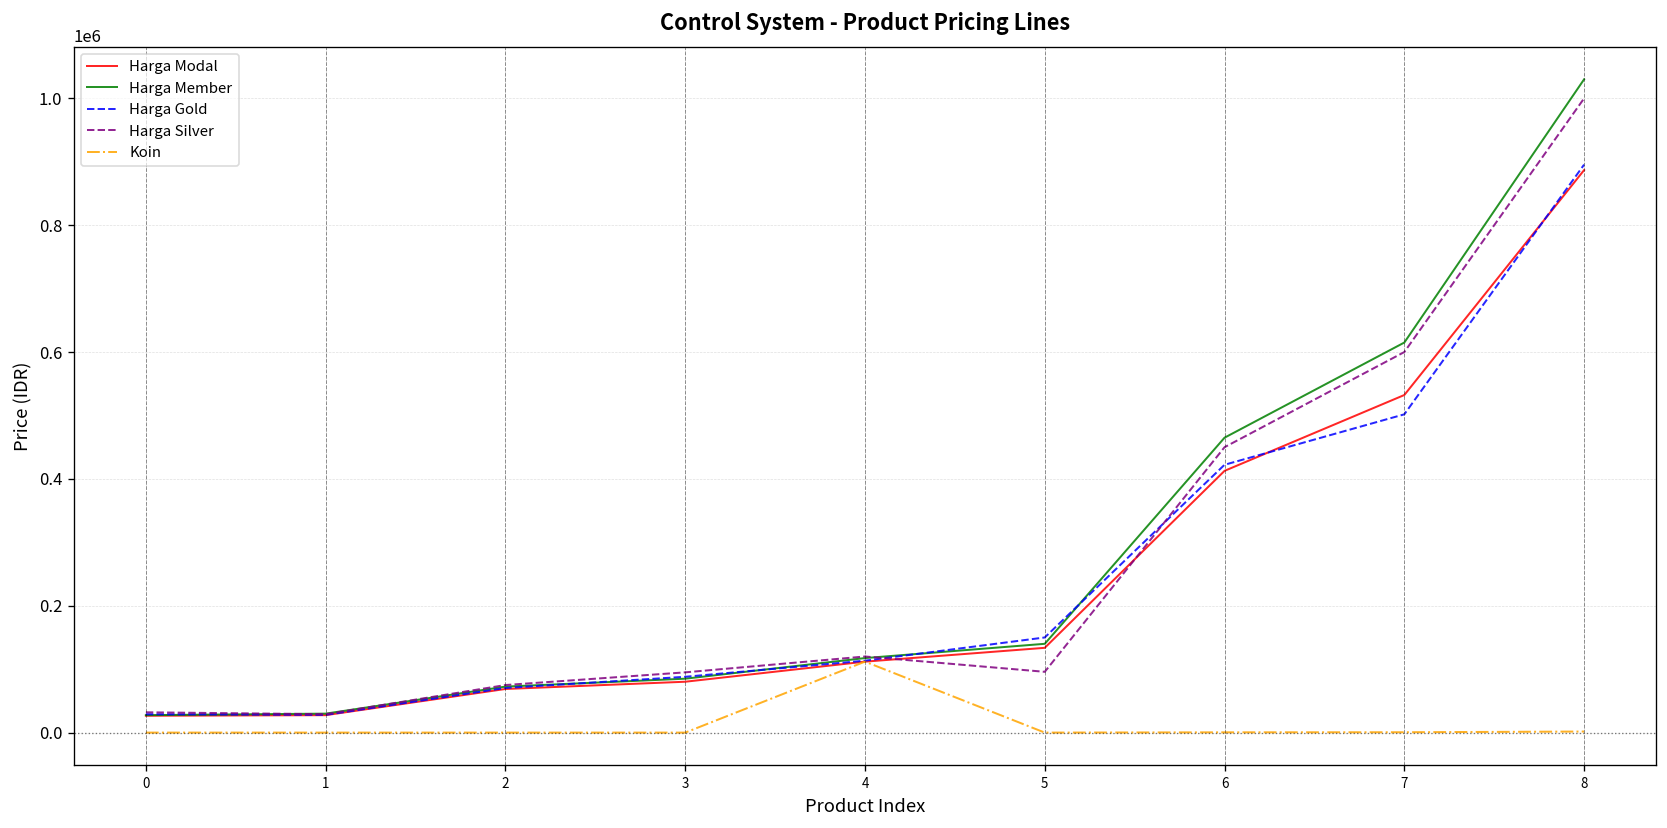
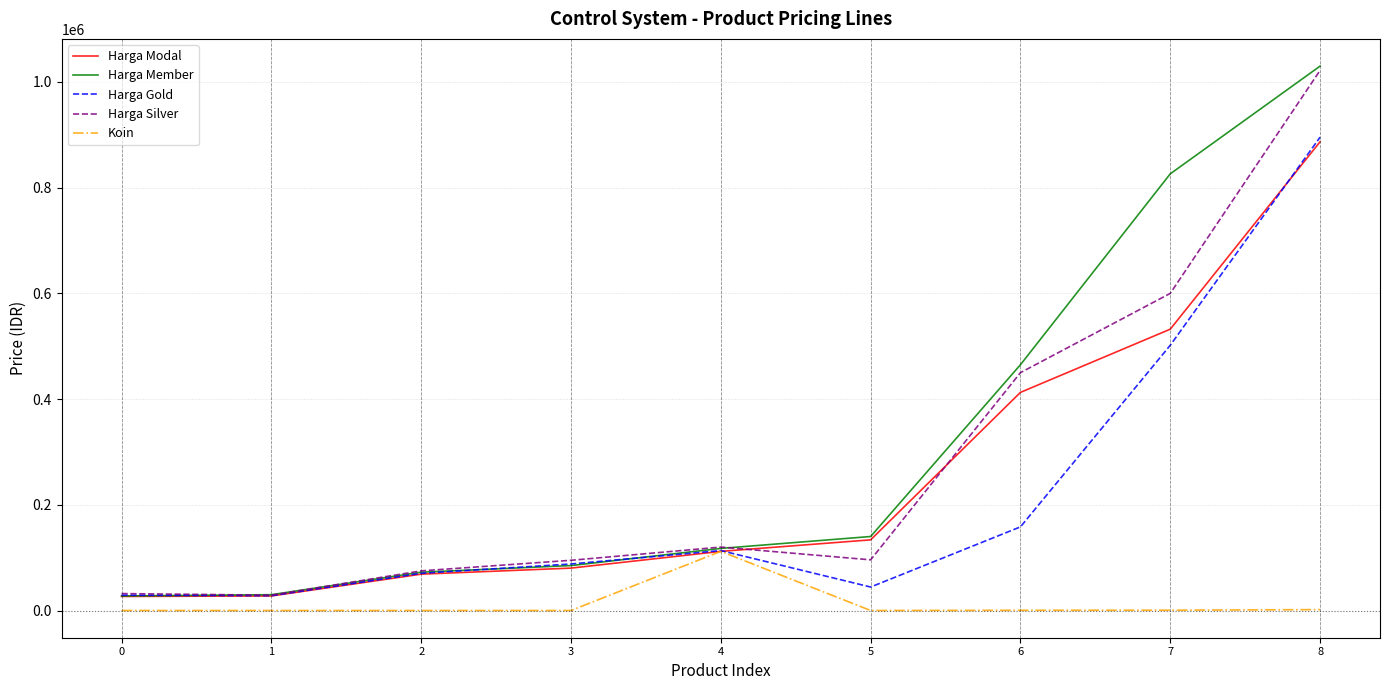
  {
    "Harga Modal": {
      "5": 130000,
      "6": 410000,
      "7": 530000,
      "8": 890000
    },
    "Harga Member": {
      "5": 140000,
      "6": 470000,
-     "7": 620000,
+     "7": 830000,
      "8": 1030000
    },
    "Harga Gold": {
-     "5": 150000,
-     "6": 420000,
+     "5": 40000,
+     "6": 160000,
      "7": 500000,
      "8": 900000
    },
    "Harga Silver": {
      "3": 100000,
      "5": 100000,
      "6": 450000,
      "7": 600000,
-     "8": 1000000
+     "8": 1020000
    },
    "Koin": {
      "0": 0,
      "1": 0,
      "2": 0,
      "3": 0,
      "5": 0,
      "6": 0,
      "7": 0,
      "8": 0
    }
  }
